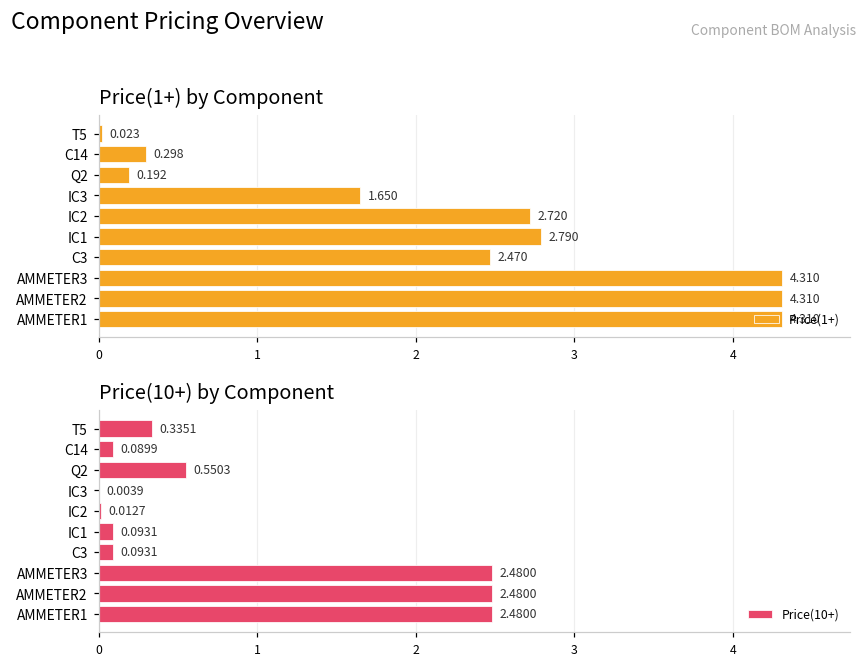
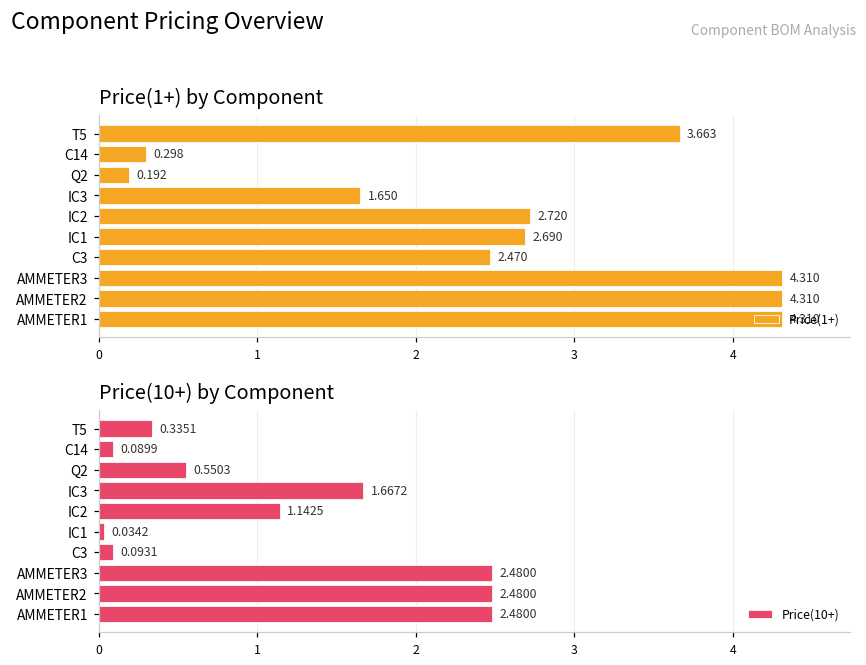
  {
    "Price(1+) by Component": {
-     "T5": 0.023,
+     "T5": 3.663,
      "C14": 0.298,
      "Q2": 0.192,
      "IC3": 1.650,
      "IC2": 2.720,
-     "IC1": 2.790,
+     "IC1": 2.690,
      "C3": 2.470,
      "AMMETER3": 4.310,
      "AMMETER2": 4.310
    },
    "Price(10+) by Component": {
      "T5": 0.3351,
      "C14": 0.0899,
      "Q2": 0.5503,
-     "IC3": 0.0039,
-     "IC2": 0.0127,
-     "IC1": 0.0931,
+     "IC3": 1.6672,
+     "IC2": 1.1425,
+     "IC1": 0.0342,
      "C3": 0.0931,
      "AMMETER3": 2.4800,
      "AMMETER2": 2.4800,
      "AMMETER1": 2.4800
    }
  }
